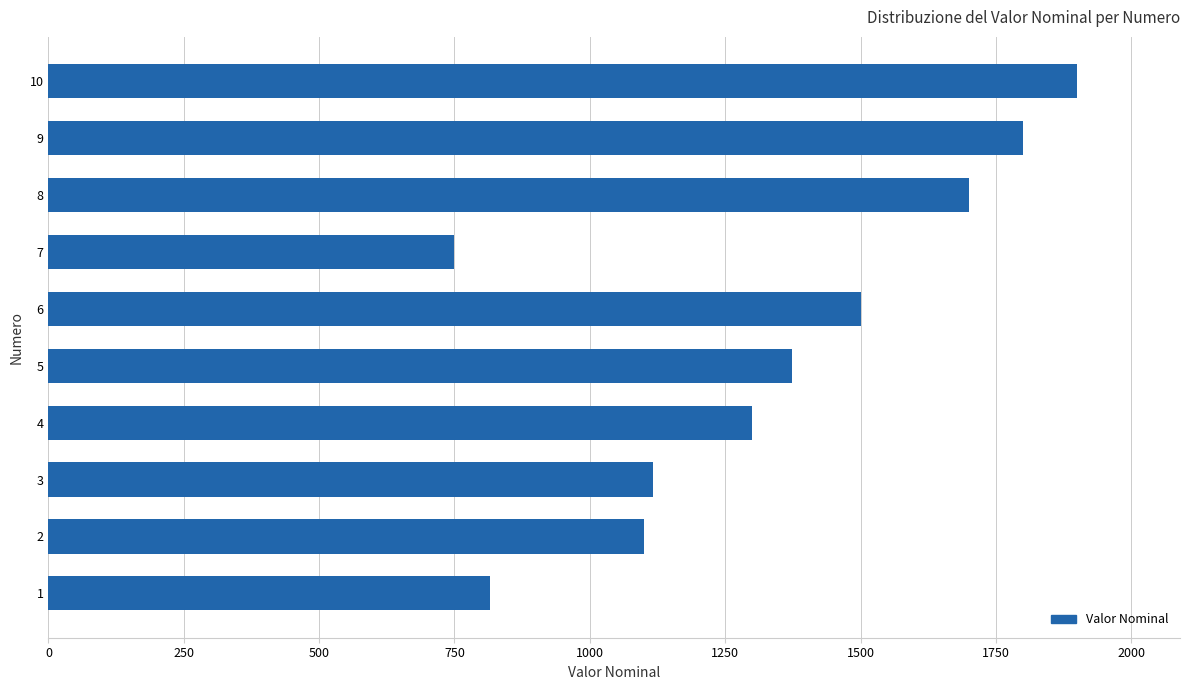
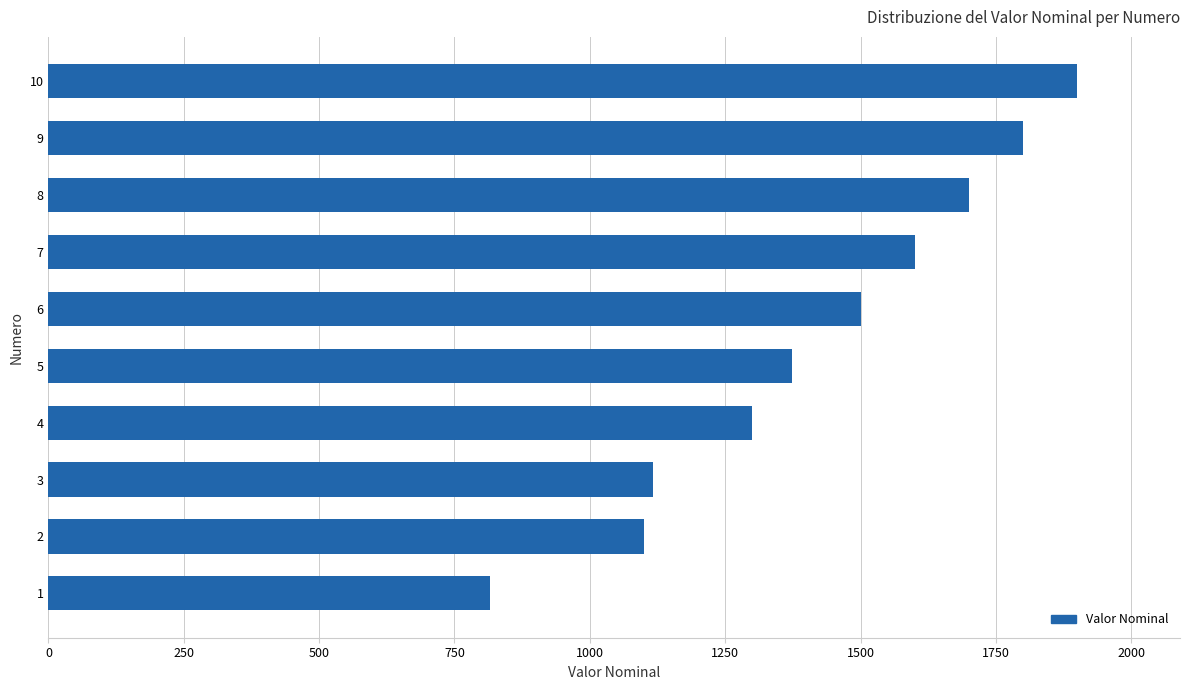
  {
    "10": 1900,
    "9": 1800,
    "8": 1700,
-   "7": 750,
+   "7": 1600,
    "6": 1500,
    "5": 1370,
    "4": 1300,
    "3": 1120,
    "2": 1100,
    "1": 820
  }
